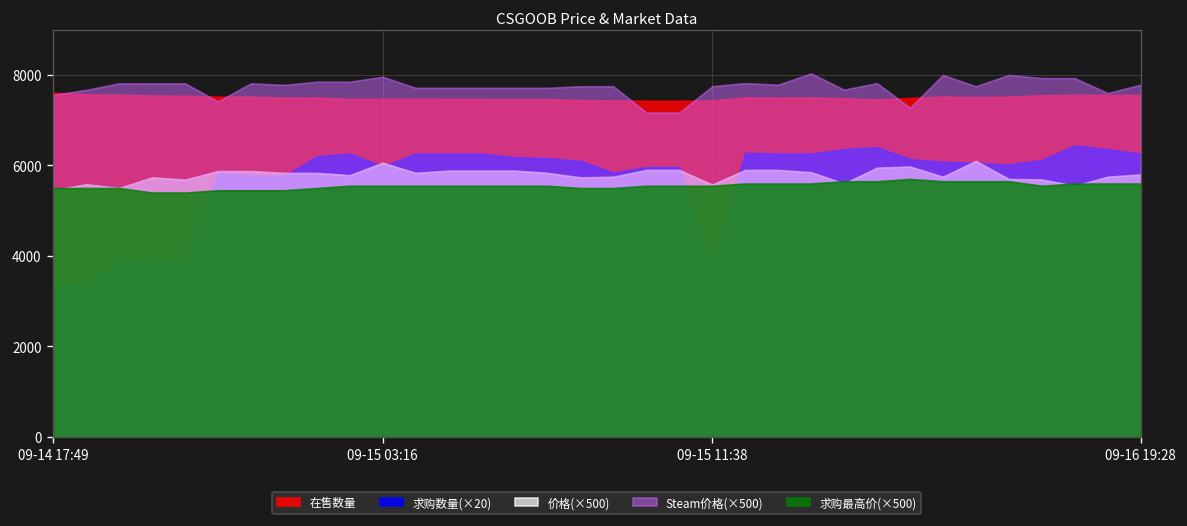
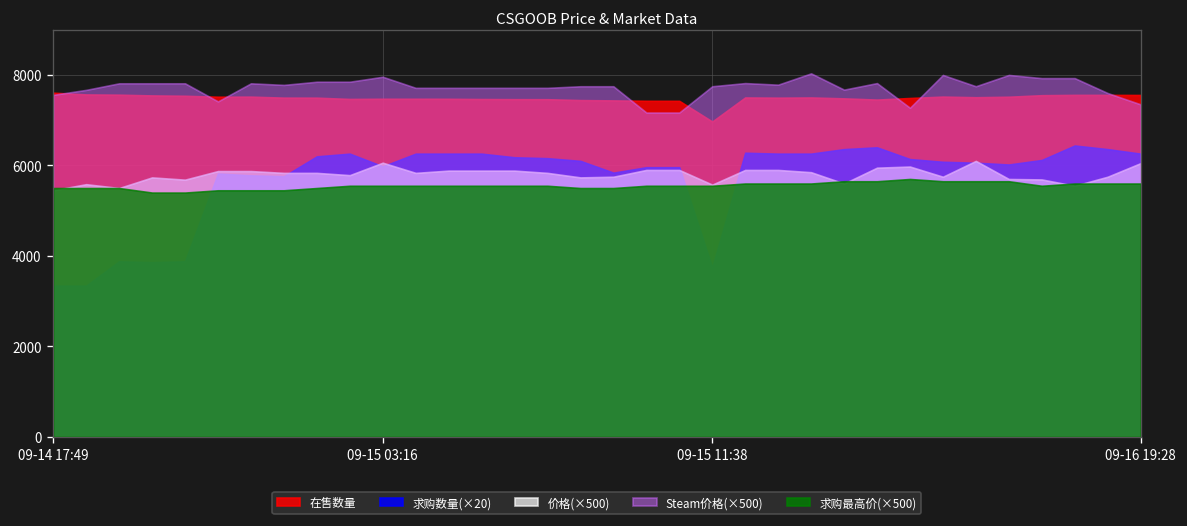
  {
    "在售数量": {
      "09-15 03:16": 7500,
-     "09-15 11:38": 7400,
+     "09-15 11:38": 7000,
      "09-16 19:28": 7600
    },
    "求购数量(×20)": {
      "09-14 17:49": 3300,
      "09-15 03:16": 6000,
      "09-15 11:38": 3700,
      "09-16 19:28": 6300
    },
    "价格(×500)": {
      "09-15 03:16": 6100,
-     "09-16 19:28": 5800
+     "09-16 19:28": 6100
    },
    "Steam价格(×500)": {
      "09-15 03:16": 8000,
      "09-15 11:38": 7800,
-     "09-16 19:28": 7800
+     "09-16 19:28": 7400
    },
    "求购最高价(×500)": {
      "09-15 03:16": 5600,
      "09-16 19:28": 5600
    }
  }
